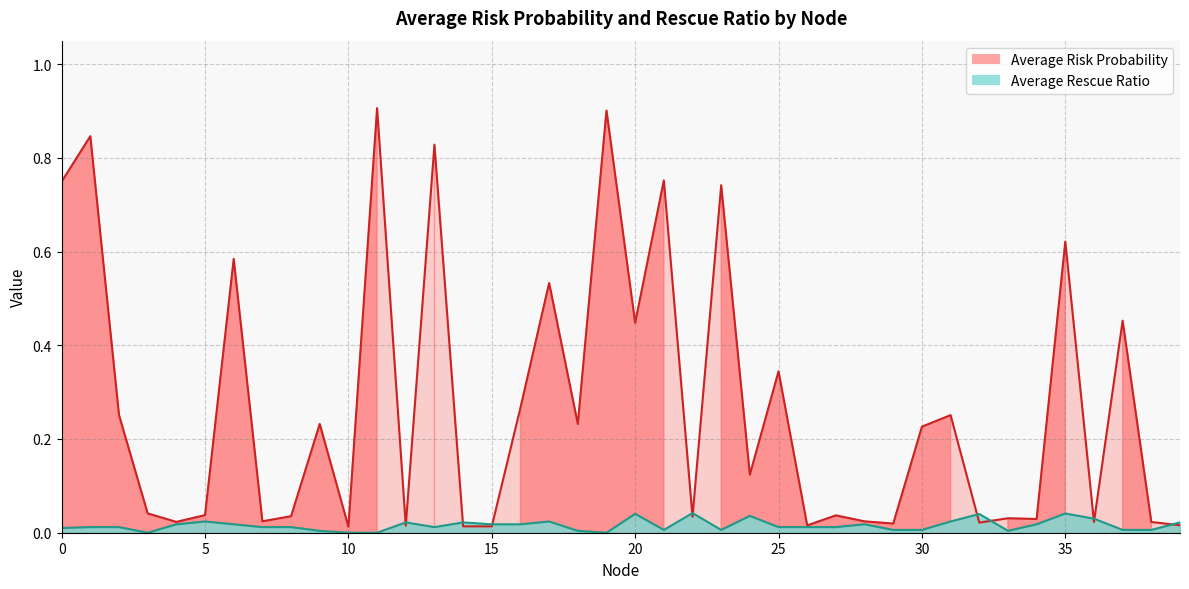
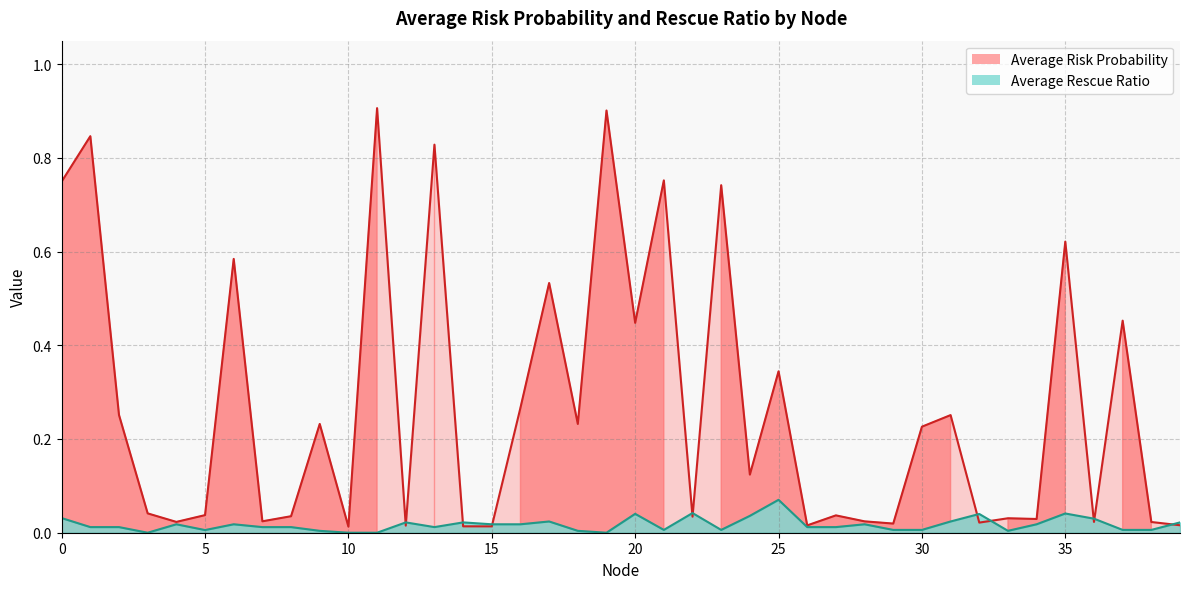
  {
    "Average Rescue Ratio": {
-     "0": 0.01,
-     "5": 0.02,
+     "0": 0.03,
+     "5": 0.01,
      "10": 0.00,
      "20": 0.04,
-     "25": 0.01,
+     "25": 0.07,
      "30": 0.01,
      "35": 0.04
    }
  }
